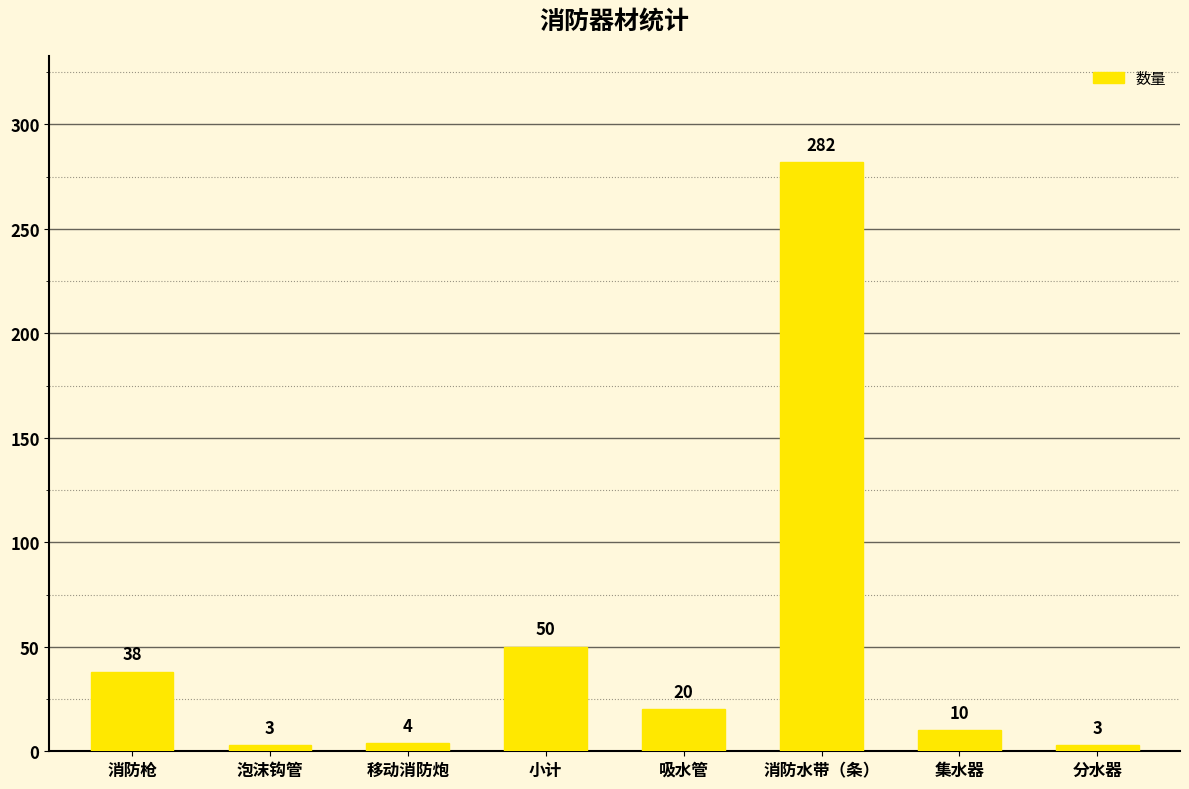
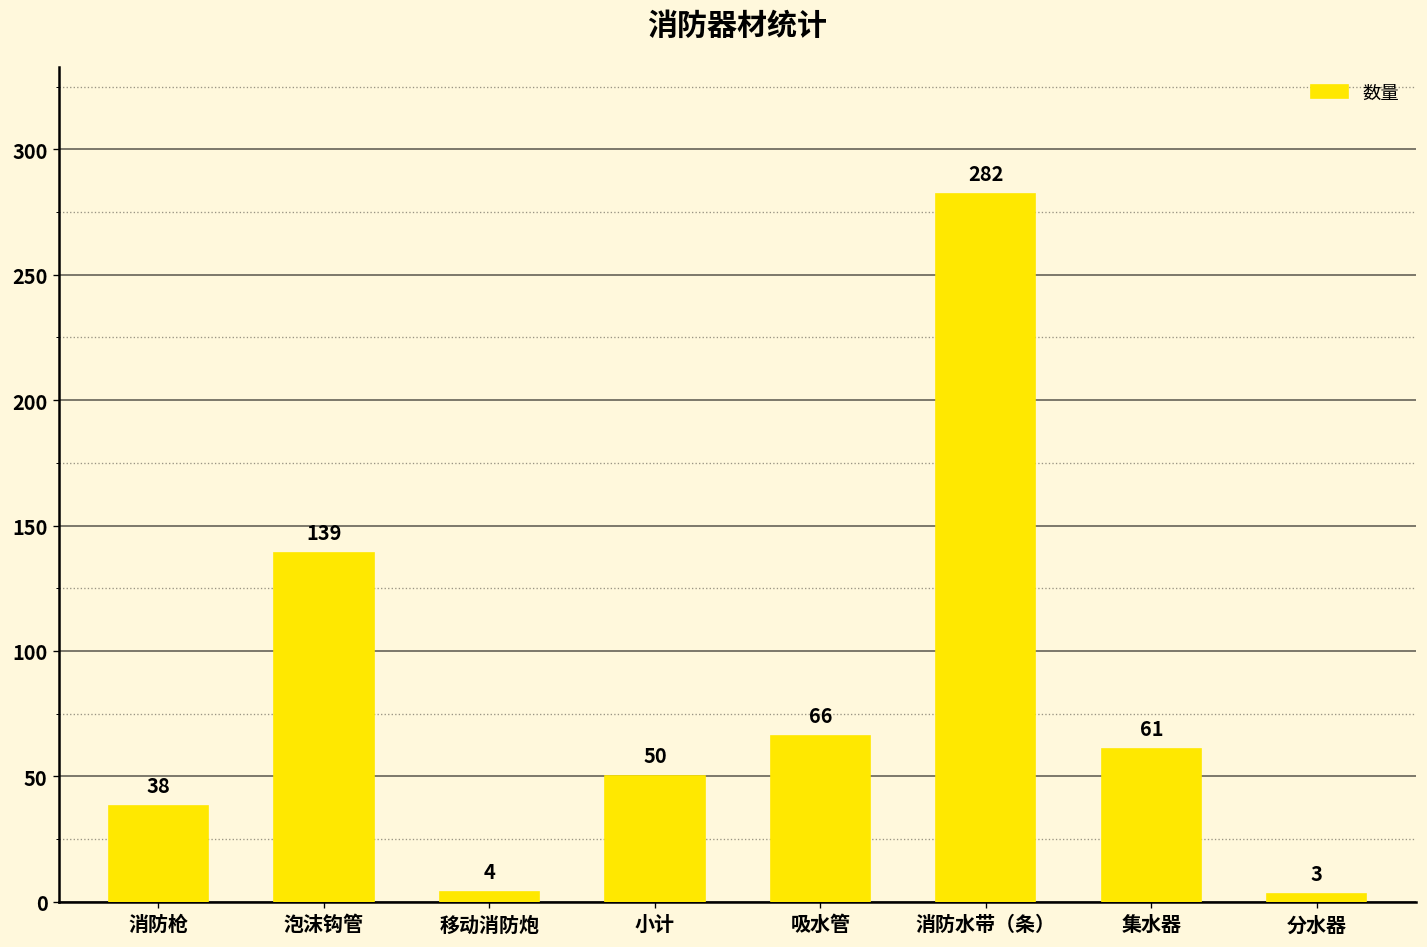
  {
    "消防枪": 38,
-   "泡沫钩管": 3,
+   "泡沫钩管": 139,
    "移动消防炮": 4,
    "小计": 50,
-   "吸水管": 20,
+   "吸水管": 66,
    "消防水带（条）": 282,
-   "集水器": 10,
+   "集水器": 61,
    "分水器": 3
  }
